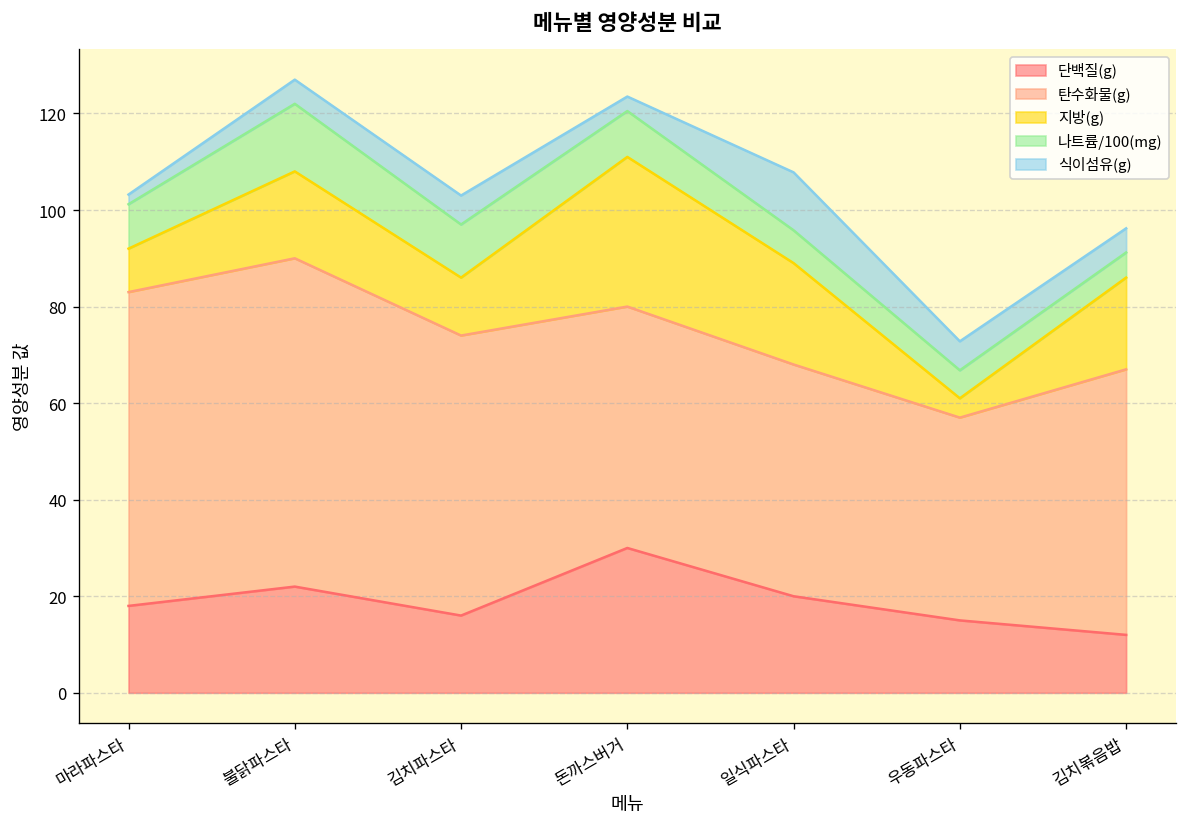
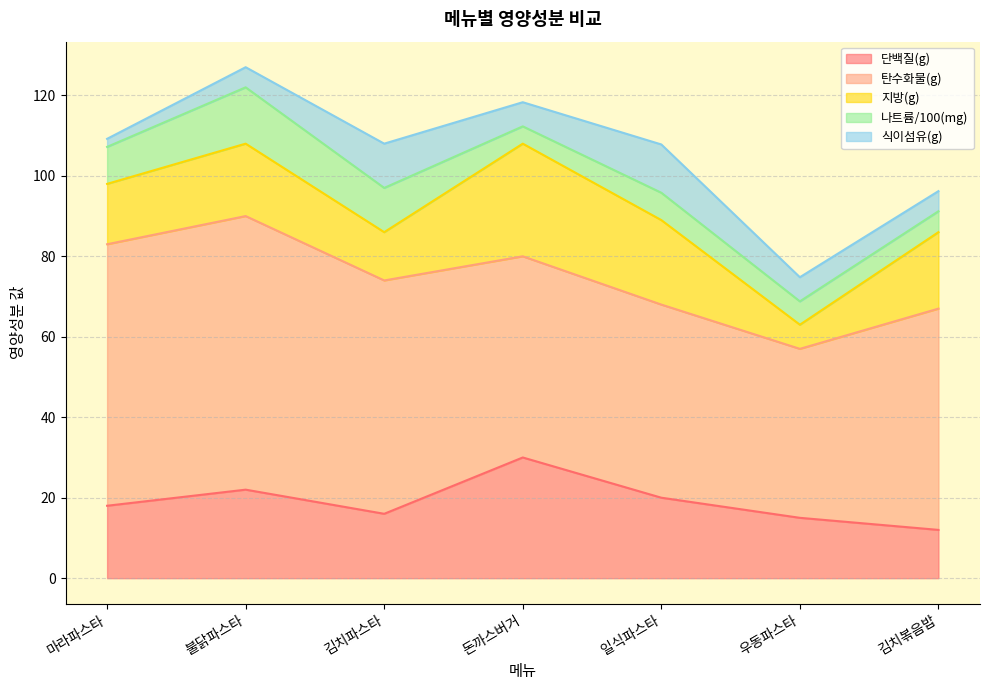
  {
    "지방(g)": {
-     "마라파스타": 9,
+     "마라파스타": 15,
      "불닭파스타": 18,
      "김치파스타": 12,
-     "돈까스버거": 31,
+     "돈까스버거": 28,
      "일식파스타": 21,
-     "우동파스타": 4,
+     "우동파스타": 6,
      "김치볶음밥": 19
    },
    "나트륨/100(mg)": {
      "마라파스타": 9,
      "불닭파스타": 14,
      "김치파스타": 11,
-     "돈까스버거": 10,
+     "돈까스버거": 4,
      "일식파스타": 7,
      "우동파스타": 6,
      "김치볶음밥": 5
    },
    "식이섬유(g)": {
      "마라파스타": 2,
      "불닭파스타": 5,
-     "김치파스타": 6,
-     "돈까스버거": 3,
+     "김치파스타": 11,
+     "돈까스버거": 6,
      "일식파스타": 12,
      "우동파스타": 6,
      "김치볶음밥": 5
    }
  }
